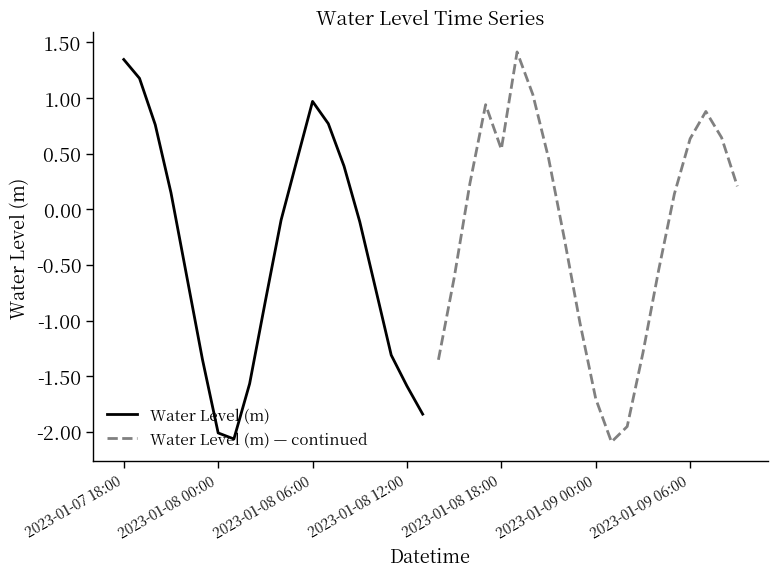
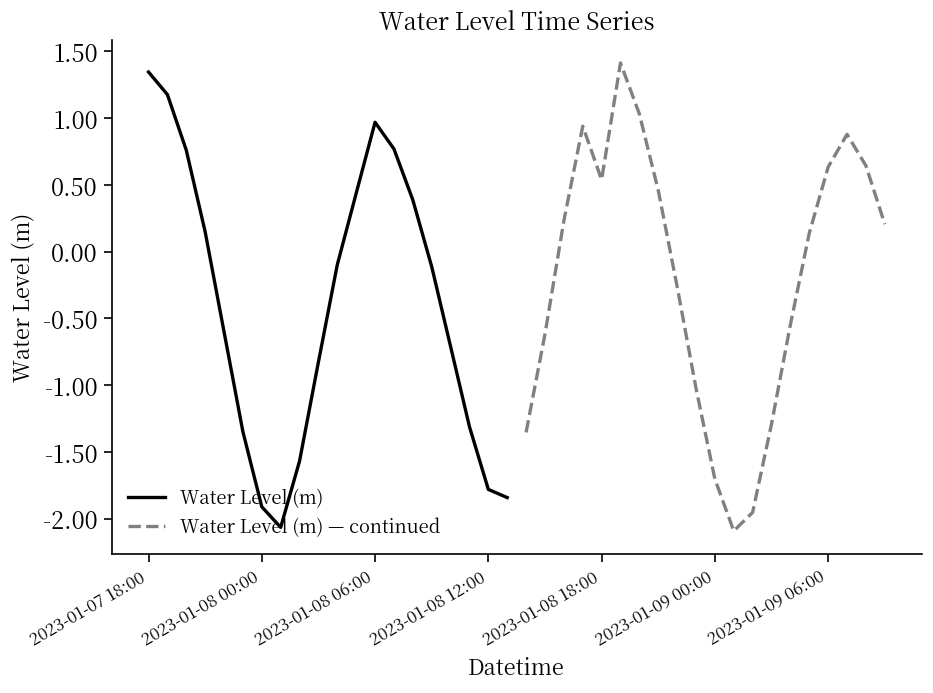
  {
    "Water Level (m)": {
      "2023-01-07 18:00": 1.35,
-     "2023-01-08 00:00": -2.01,
+     "2023-01-08 00:00": -1.91,
      "2023-01-08 06:00": 0.97,
-     "2023-01-08 12:00": -1.59
+     "2023-01-08 12:00": -1.78
    },
    "Water Level (m) — continued": {
      "2023-01-08 18:00": 0.54,
      "2023-01-09 00:00": -1.70,
      "2023-01-09 06:00": 0.63
    }
  }
